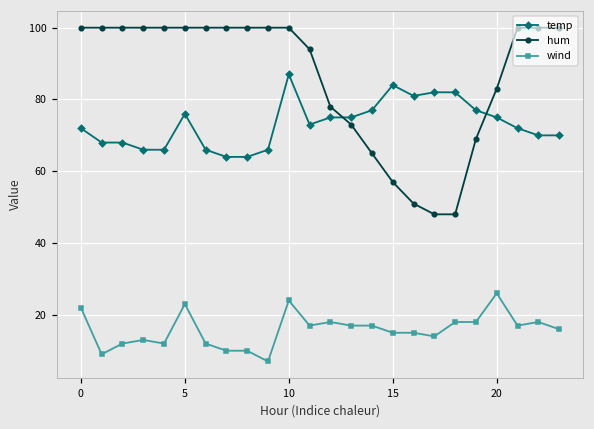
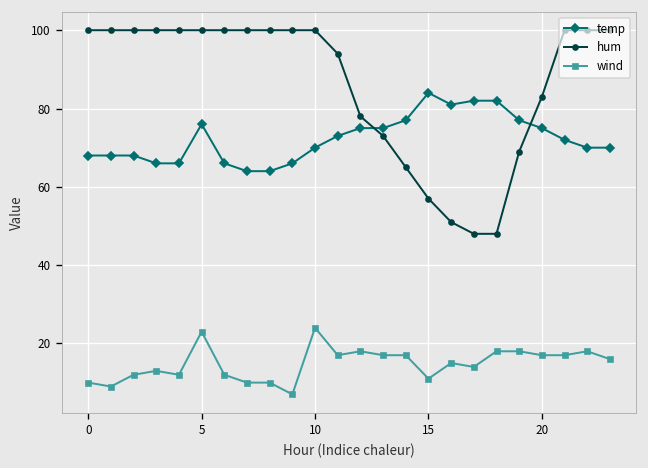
  {
    "temp": {
-     "0": 72,
+     "0": 68,
      "5": 76,
-     "10": 87,
+     "10": 70,
      "15": 84,
      "20": 75
    },
    "hum": {
      "0": 100,
      "5": 100,
      "10": 100,
      "15": 57,
      "20": 83
    },
    "wind": {
-     "0": 22,
+     "0": 10,
      "5": 23,
      "10": 24,
-     "15": 15,
-     "20": 26
+     "15": 11,
+     "20": 17
    }
  }
